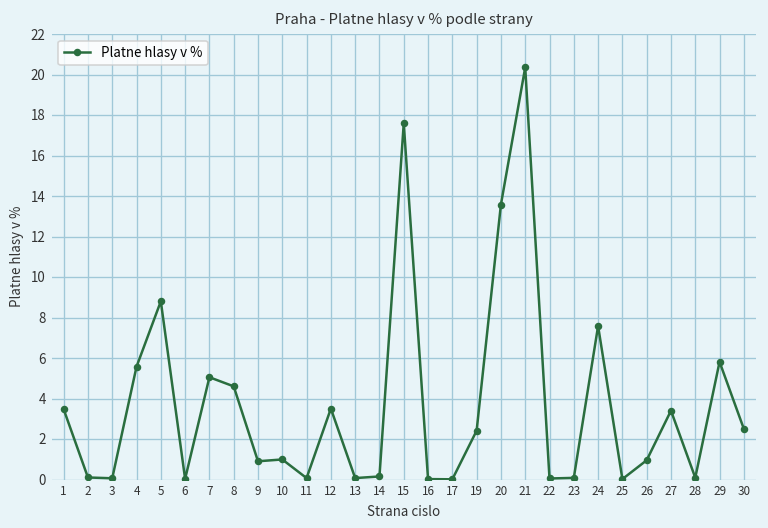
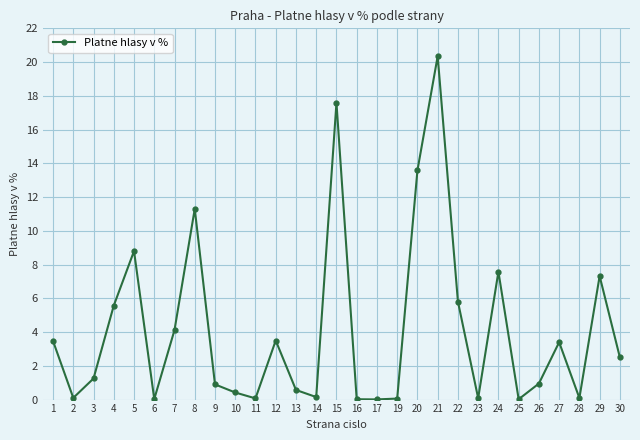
  {
    "1": 3.5,
    "2": 0.1,
-   "3": 0.1,
+   "3": 1.3,
    "4": 5.6,
    "5": 8.8,
    "6": 0.0,
-   "7": 5.1,
-   "8": 4.6,
+   "7": 4.1,
+   "8": 11.3,
    "9": 0.9,
-   "10": 1.0,
+   "10": 0.4,
    "11": 0.1,
    "12": 3.5,
-   "13": 0.1,
+   "13": 0.6,
    "14": 0.2,
    "15": 17.6,
    "16": 0.0,
    "17": 0.0,
-   "19": 2.4,
+   "19": 0.1,
    "20": 13.6,
    "21": 20.4,
-   "22": 0.1,
+   "22": 5.8,
    "23": 0.1,
    "24": 7.6,
    "25": 0.0,
    "26": 1.0,
    "27": 3.4,
    "28": 0.1,
-   "29": 5.8,
+   "29": 7.3,
    "30": 2.5
  }
